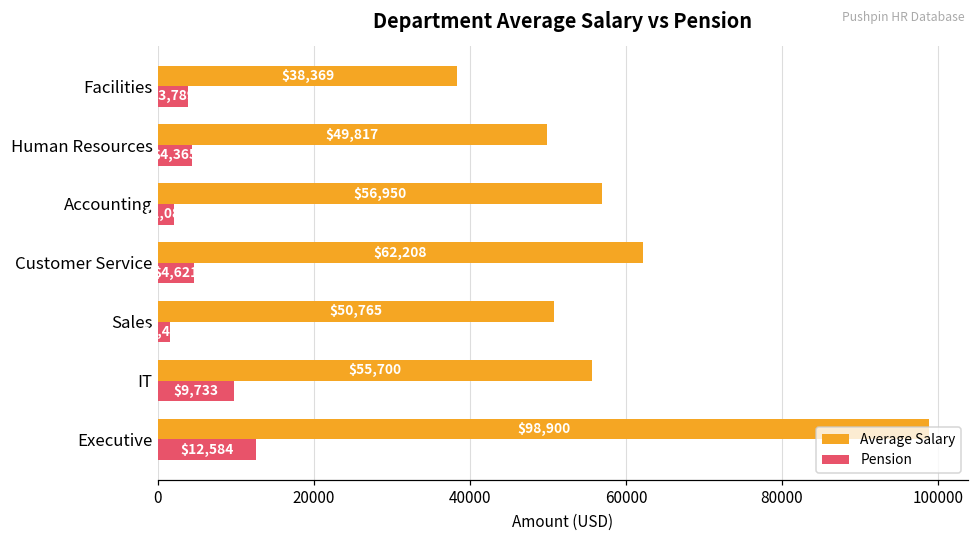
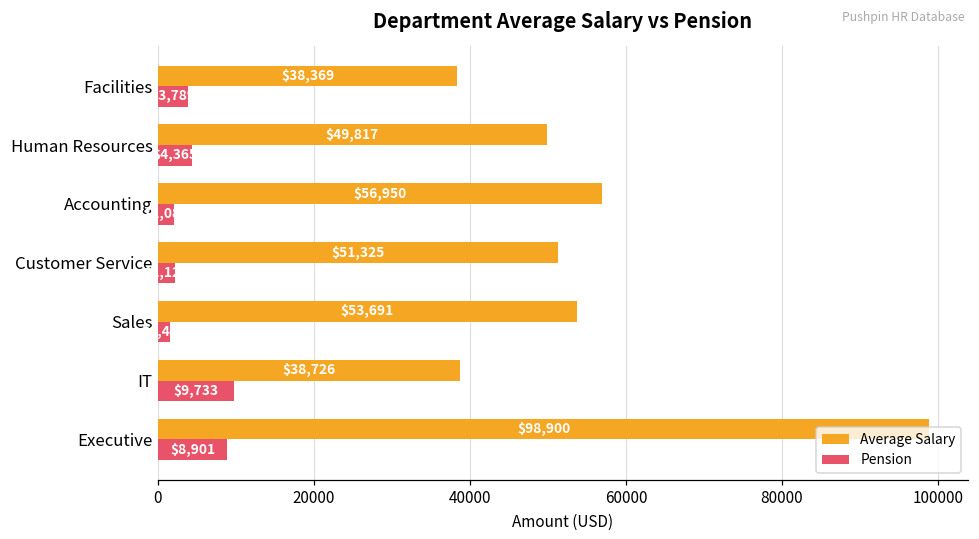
  {
    "Average Salary": {
      "Facilities": "$38,369",
      "Human Resources": "$49,817",
      "Accounting": "$56,950",
-     "Customer Service": "$62,208",
-     "Sales": "$50,765",
-     "IT": "$55,700"
+     "Customer Service": "$51,325",
+     "Sales": "$53,691",
+     "IT": "$38,726"
    },
    "Pension": {
      "Facilities": "$3,789",
      "Human Resources": "$4,365",
-     "Customer Service": "5000",
+     "Customer Service": "2000",
      "IT": "$9,733",
-     "Executive": "$12,584"
+     "Executive": "$8,901"
    }
  }
